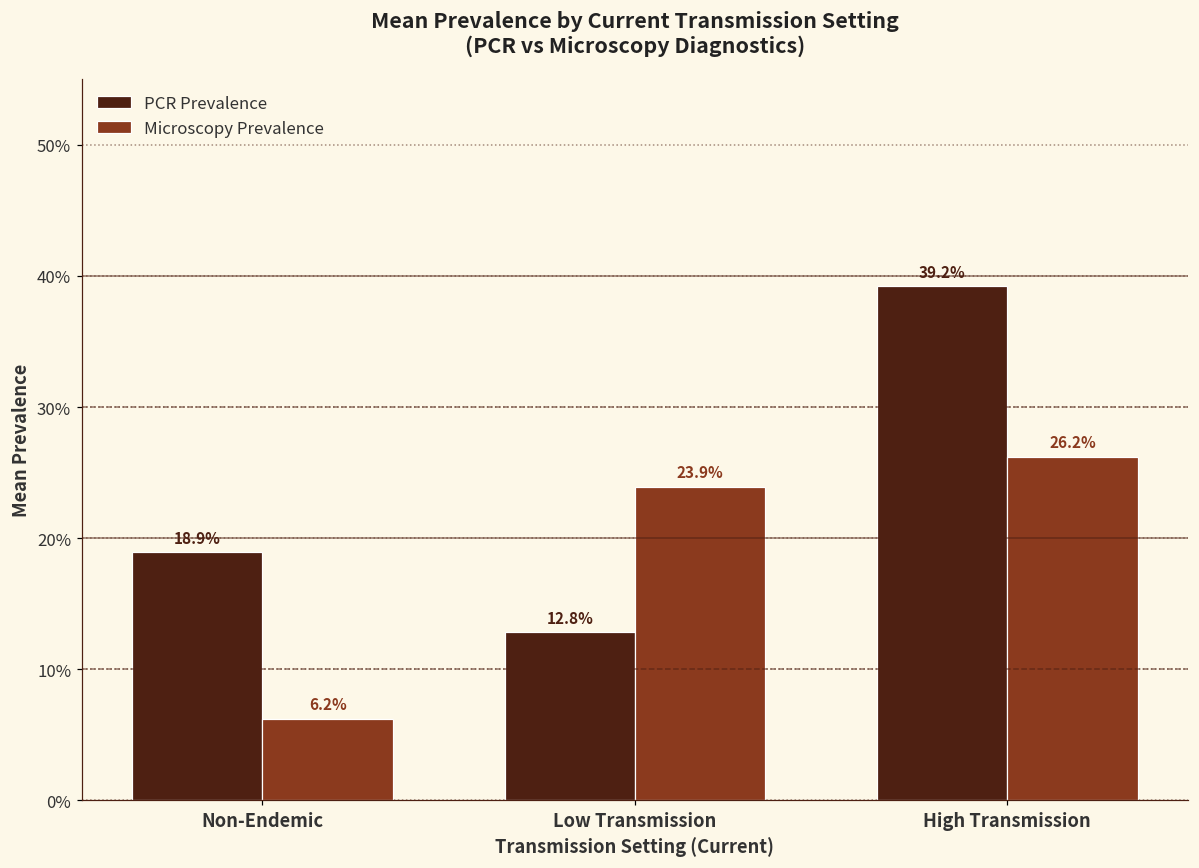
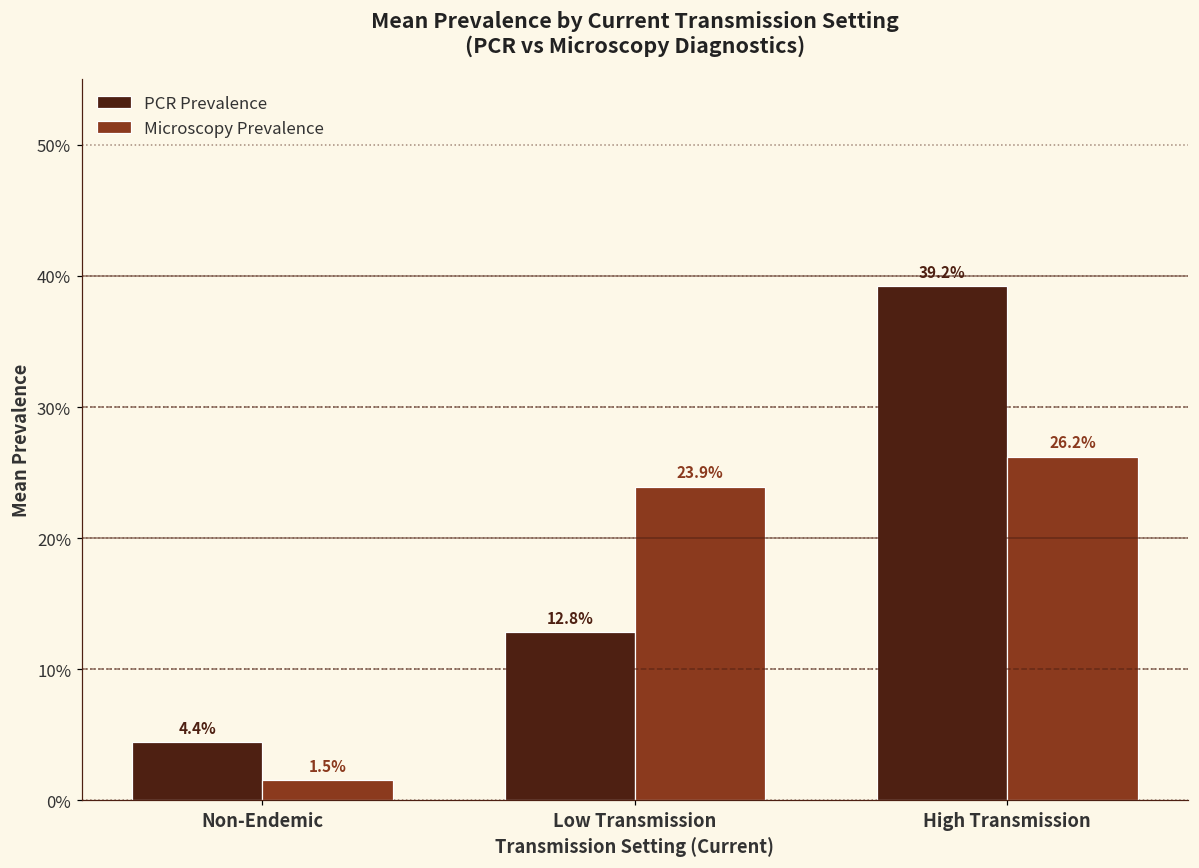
  {
    "PCR Prevalence": {
-     "Non-Endemic": "18.9%",
+     "Non-Endemic": "4.4%",
      "Low Transmission": "12.8%",
      "High Transmission": "39.2%"
    },
    "Microscopy Prevalence": {
-     "Non-Endemic": "6.2%",
+     "Non-Endemic": "1.5%",
      "Low Transmission": "23.9%",
      "High Transmission": "26.2%"
    }
  }
